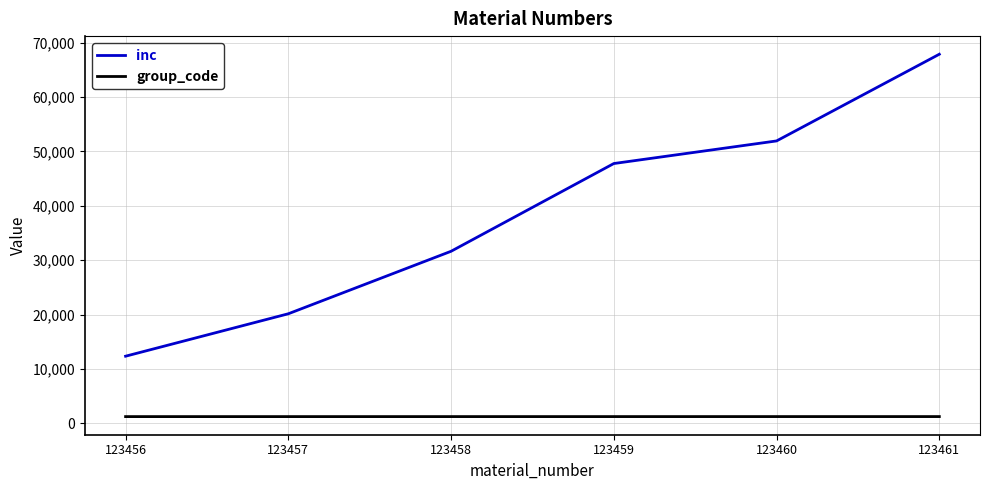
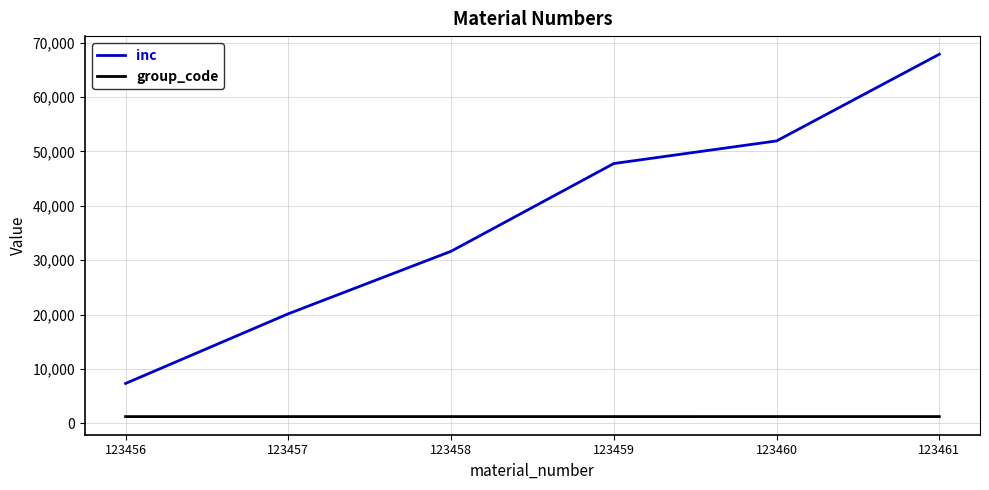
  {
    "inc": {
-     "123456": "12,000",
+     "123456": "7,000",
      "123457": "20,000",
      "123458": "32,000",
      "123459": "48,000",
      "123460": "52,000",
      "123461": "68,000"
    },
    "group_code": {
      "123456": "1,000",
      "123457": "1,000",
      "123458": "1,000",
      "123459": "1,000",
      "123460": "1,000",
      "123461": "1,000"
    }
  }
